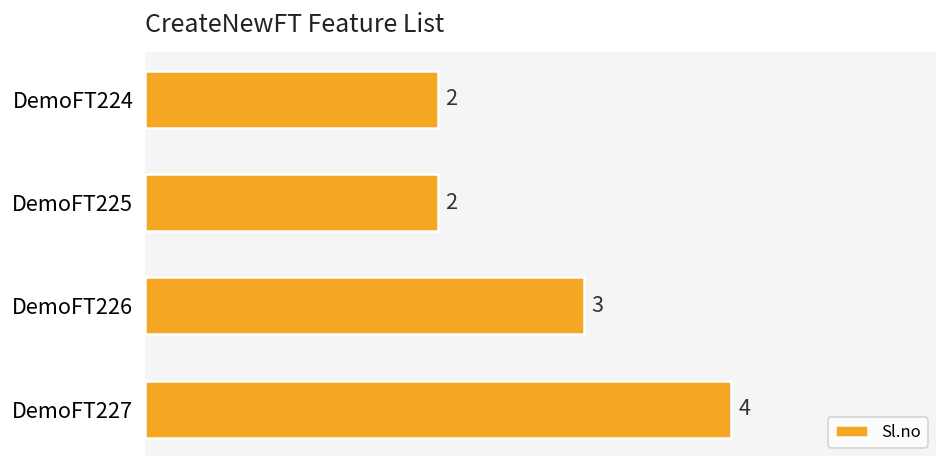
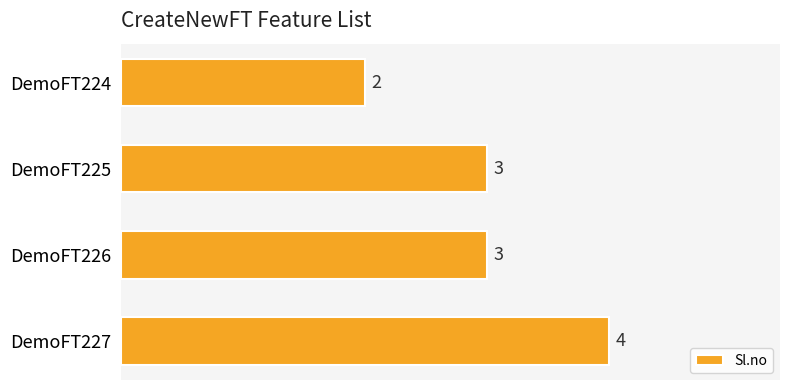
  {
    "DemoFT224": 2,
-   "DemoFT225": 2,
+   "DemoFT225": 3,
    "DemoFT226": 3,
    "DemoFT227": 4
  }
